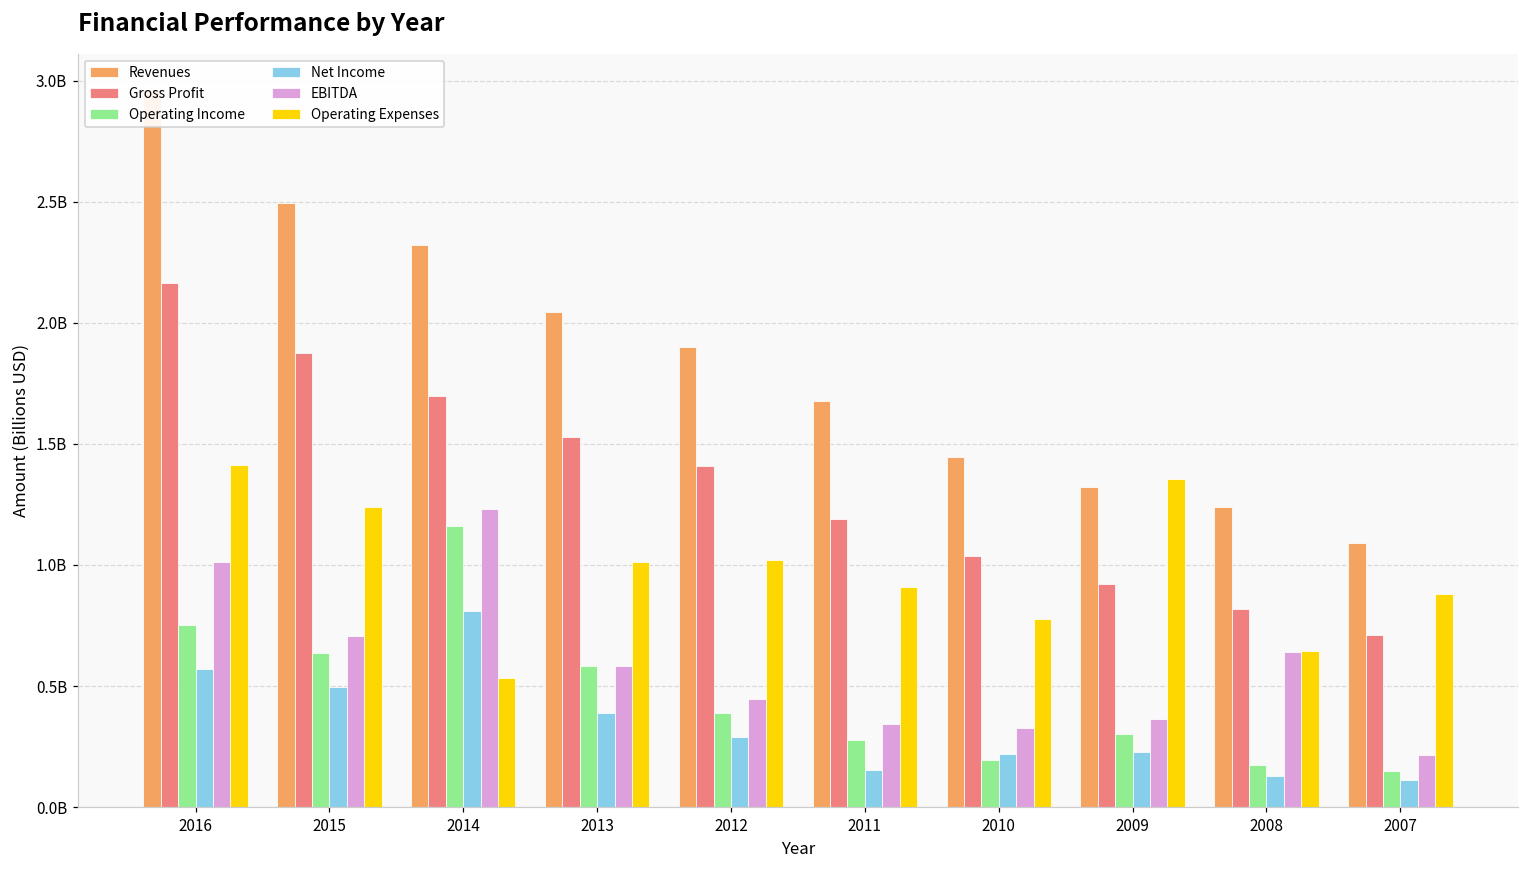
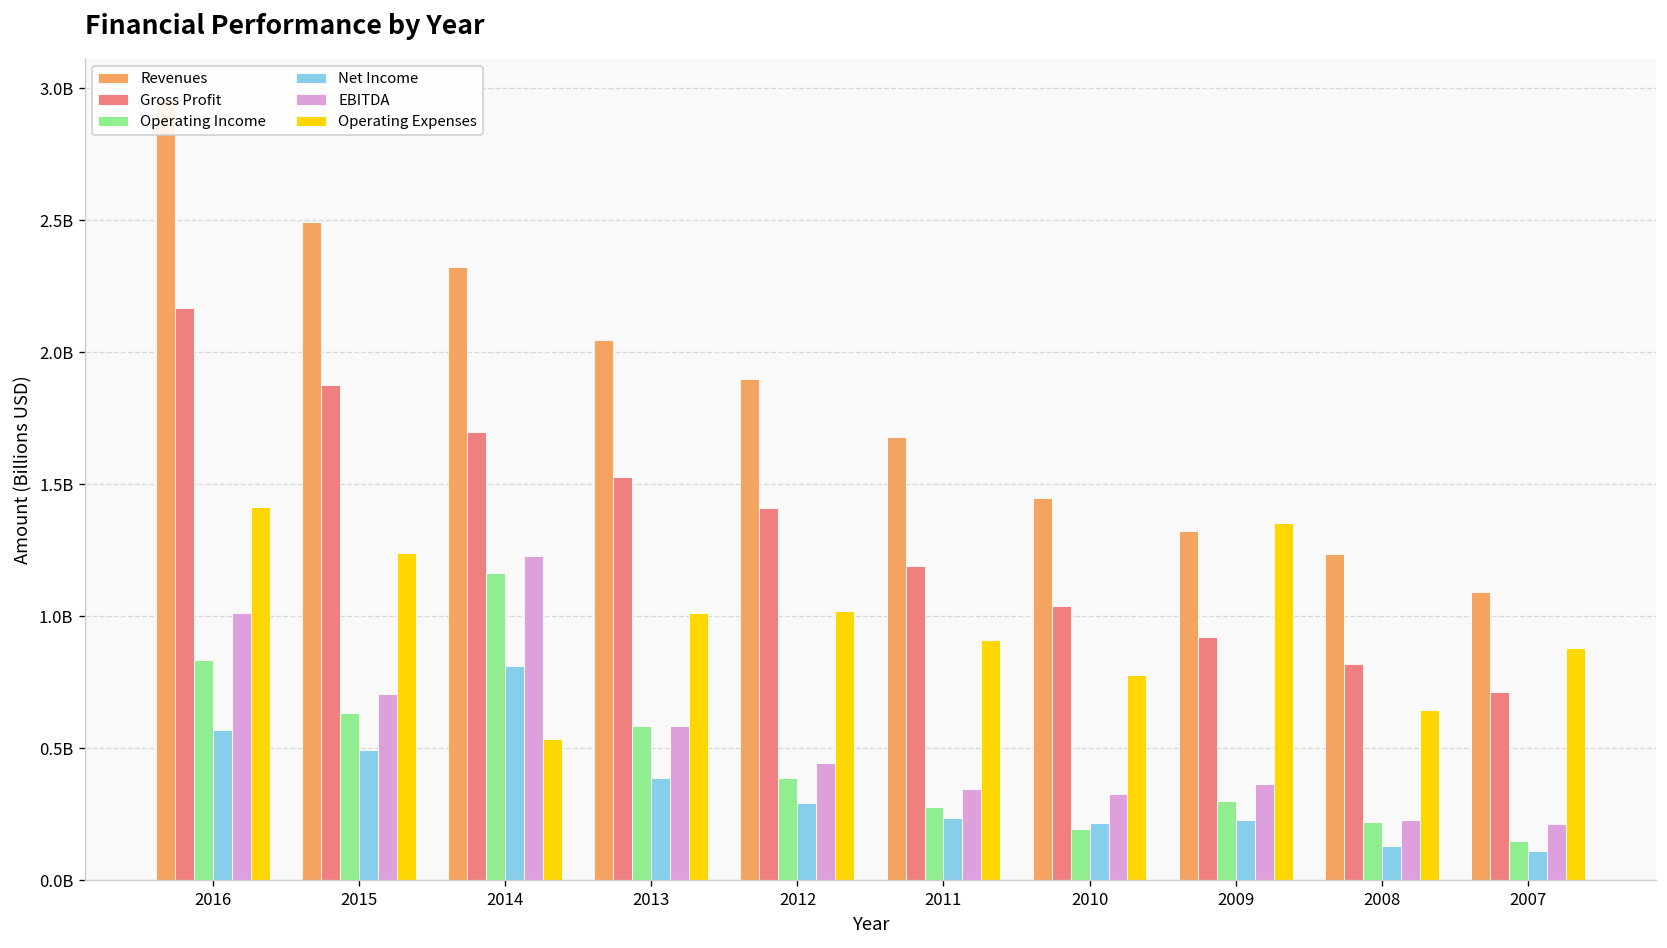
  {
    "Operating Income": {
-     "2016": 750000000,
+     "2016": 830000000,
      "2015": 640000000,
      "2014": 1160000000,
      "2013": 580000000,
      "2012": 390000000,
      "2011": 280000000,
      "2010": 190000000,
      "2009": 300000000,
-     "2008": 170000000,
+     "2008": 220000000,
      "2007": 150000000
    },
    "Net Income": {
      "2016": 570000000,
      "2015": 490000000,
      "2014": 810000000,
      "2013": 390000000,
      "2012": 290000000,
-     "2011": 150000000,
+     "2011": 240000000,
      "2010": 220000000,
      "2009": 230000000,
      "2008": 130000000,
      "2007": 110000000
    },
    "EBITDA": {
      "2016": 1010000000,
      "2015": 710000000,
      "2014": 1230000000,
      "2013": 580000000,
      "2012": 450000000,
      "2011": 340000000,
      "2010": 330000000,
      "2009": 370000000,
-     "2008": 640000000,
+     "2008": 230000000,
      "2007": 210000000
    },
    "Operating Expenses": {
      "2016": 1420000000,
      "2015": 1240000000,
      "2014": 530000000,
      "2013": 1010000000,
      "2012": 1020000000,
      "2011": 910000000,
      "2010": 780000000,
      "2009": 1350000000,
      "2008": 640000000,
      "2007": 880000000
    }
  }
